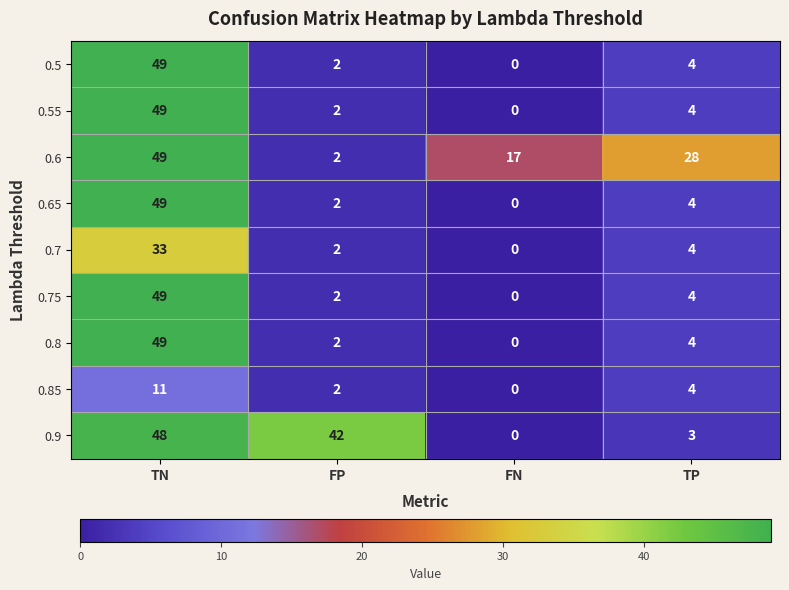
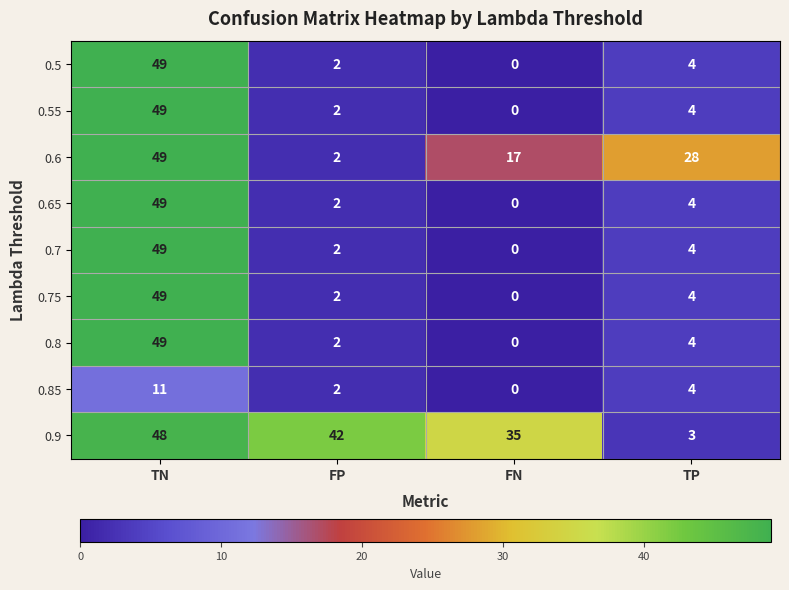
  {
    "0.5": {
      "TN": 49,
      "FP": 2,
      "FN": 0,
      "TP": 4
    },
    "0.55": {
      "TN": 49,
      "FP": 2,
      "FN": 0,
      "TP": 4
    },
    "0.6": {
      "TN": 49,
      "FP": 2,
      "FN": 17,
      "TP": 28
    },
    "0.65": {
      "TN": 49,
      "FP": 2,
      "FN": 0,
      "TP": 4
    },
    "0.7": {
-     "TN": 33,
+     "TN": 49,
      "FP": 2,
      "FN": 0,
      "TP": 4
    },
    "0.75": {
      "TN": 49,
      "FP": 2,
      "FN": 0,
      "TP": 4
    },
    "0.8": {
      "TN": 49,
      "FP": 2,
      "FN": 0,
      "TP": 4
    },
    "0.85": {
      "TN": 11,
      "FP": 2,
      "FN": 0,
      "TP": 4
    },
    "0.9": {
      "TN": 48,
      "FP": 42,
-     "FN": 0,
+     "FN": 35,
      "TP": 3
    }
  }
